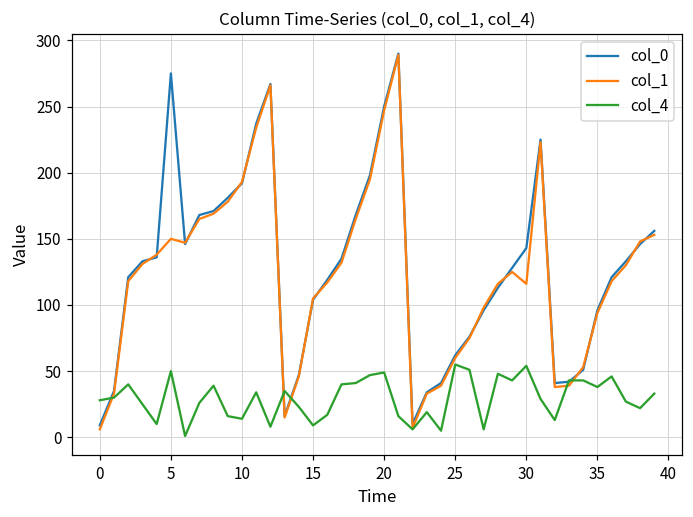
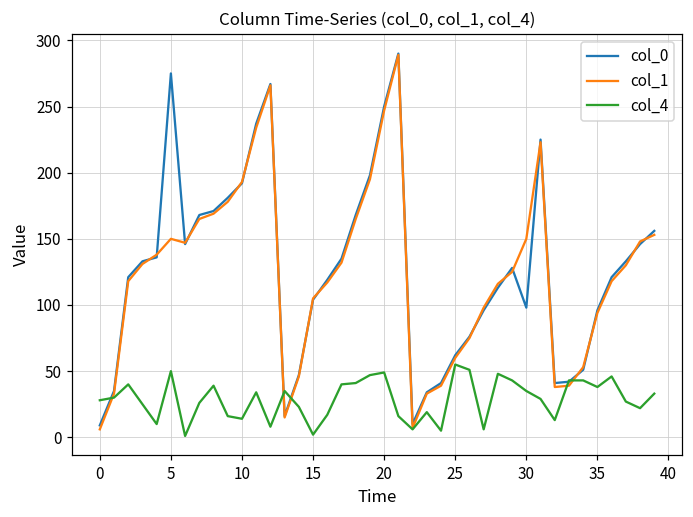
  {
    "col_0": {
      "0": 9,
      "5": 275,
      "20": 250,
-     "30": 143
+     "30": 98
    },
    "col_1": {
      "0": 6,
      "5": 150,
      "20": 247,
-     "30": 116
+     "30": 150
    },
    "col_4": {
      "0": 28,
      "5": 50,
      "10": 14,
-     "15": 9,
+     "15": 2,
      "20": 49,
      "25": 55,
-     "30": 54,
+     "30": 35,
      "35": 38
    }
  }
